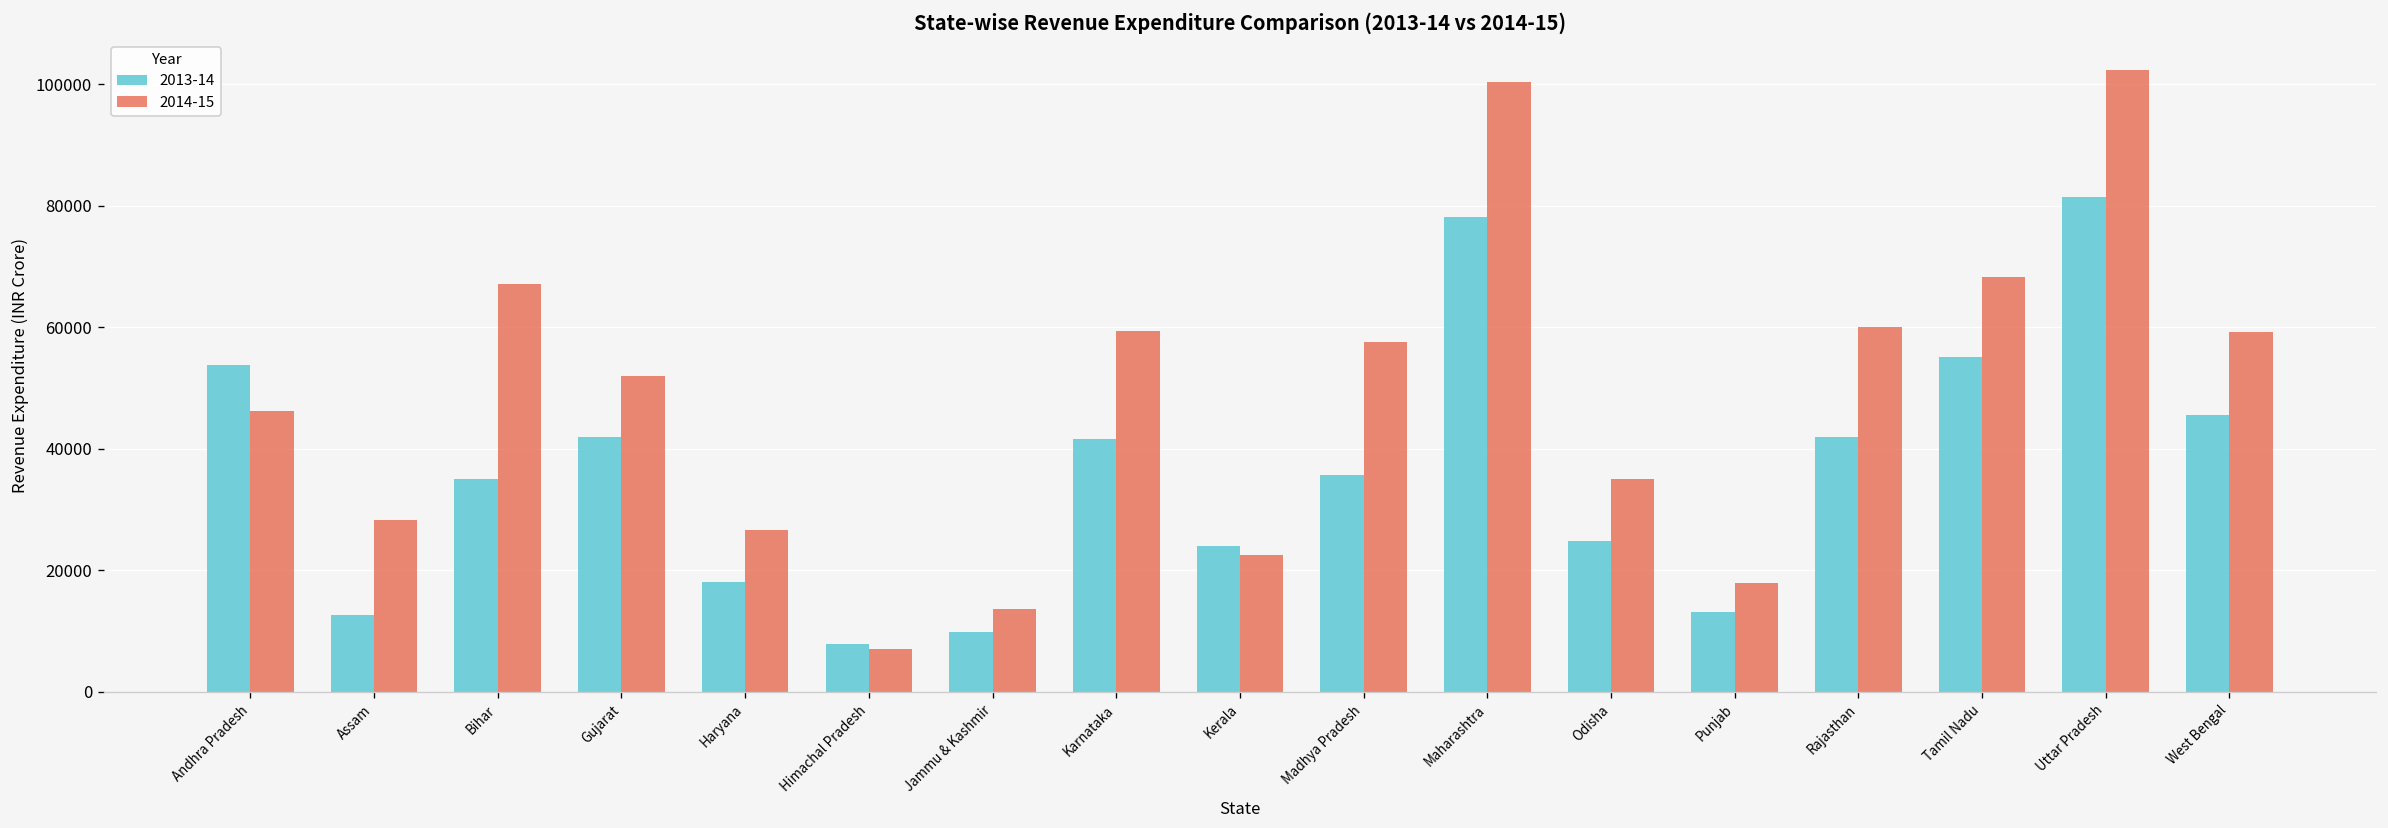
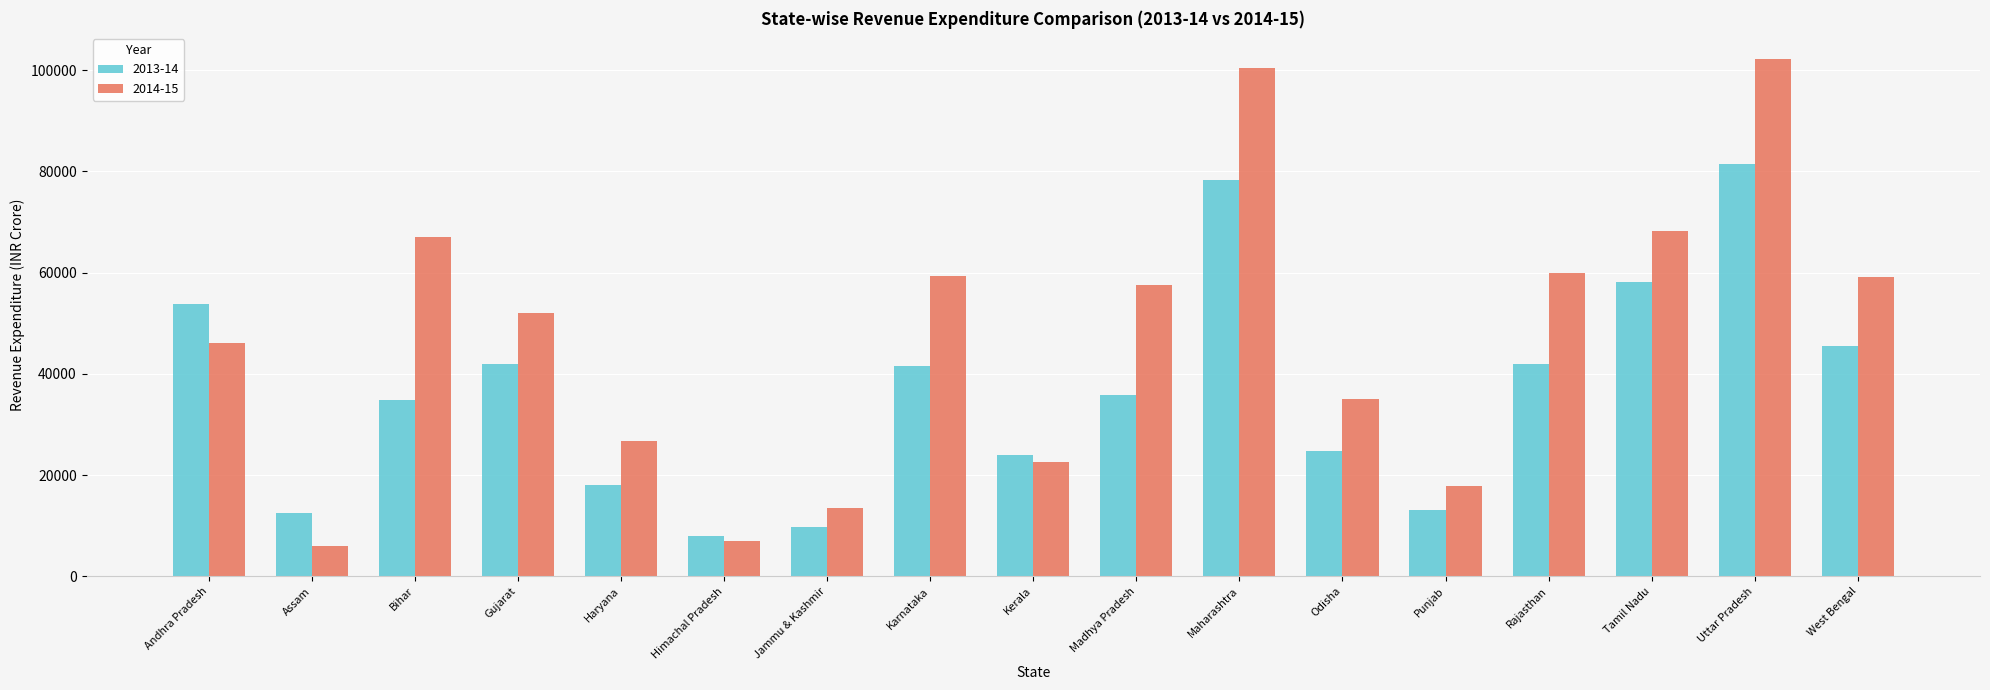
  {
    "2013-14": {
      "Andhra Pradesh": 54000,
      "Assam": 13000,
      "Bihar": 35000,
      "Gujarat": 42000,
      "Haryana": 18000,
      "Himachal Pradesh": 8000,
      "Jammu & Kashmir": 10000,
      "Karnataka": 42000,
      "Kerala": 24000,
      "Madhya Pradesh": 36000,
      "Maharashtra": 78000,
      "Odisha": 25000,
      "Punjab": 13000,
      "Rajasthan": 42000,
-     "Tamil Nadu": 55000,
+     "Tamil Nadu": 58000,
      "Uttar Pradesh": 81000,
      "West Bengal": 46000
    },
    "2014-15": {
      "Andhra Pradesh": 46000,
-     "Assam": 28000,
+     "Assam": 6000,
      "Bihar": 67000,
      "Gujarat": 52000,
      "Haryana": 27000,
      "Himachal Pradesh": 7000,
      "Jammu & Kashmir": 14000,
      "Karnataka": 59000,
      "Kerala": 23000,
      "Madhya Pradesh": 58000,
      "Maharashtra": 100000,
      "Odisha": 35000,
      "Punjab": 18000,
      "Rajasthan": 60000,
      "Tamil Nadu": 68000,
      "Uttar Pradesh": 102000,
      "West Bengal": 59000
    }
  }
